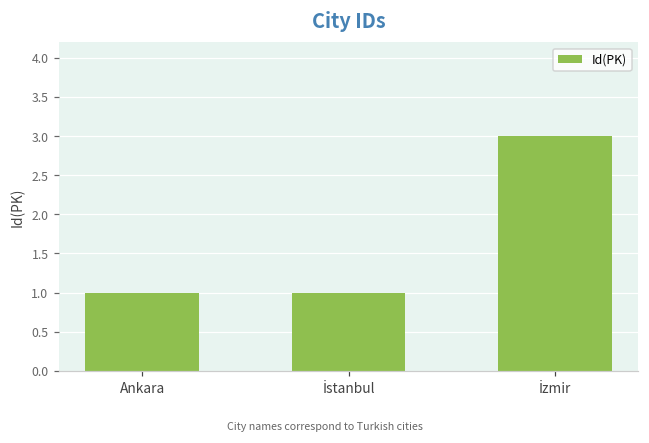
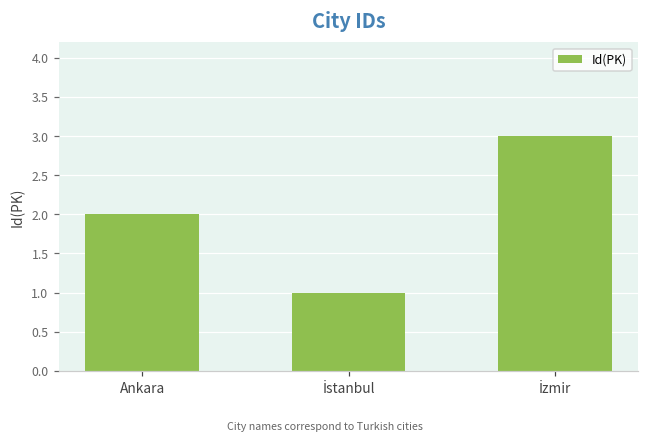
  {
-   "Ankara": 1,
+   "Ankara": 2,
    "İstanbul": 1,
    "İzmir": 3
  }
